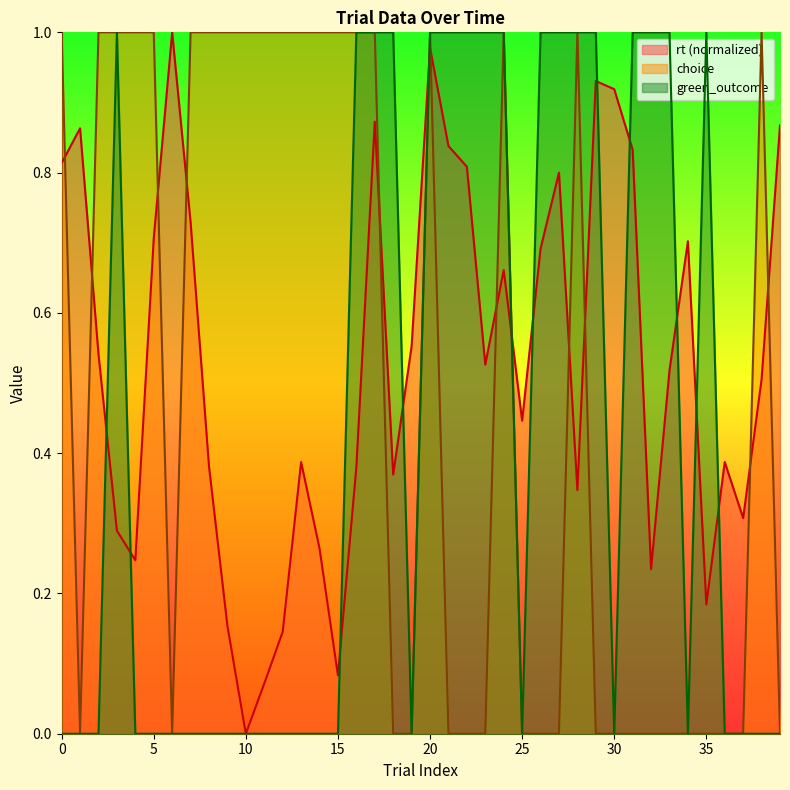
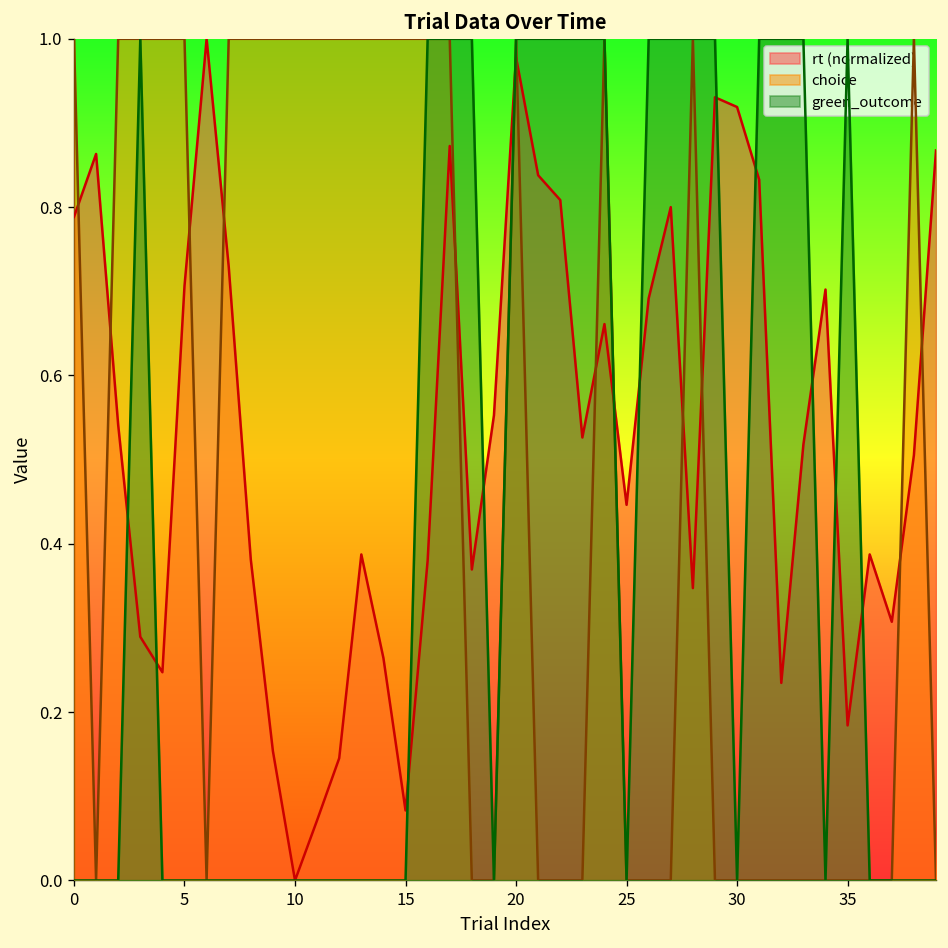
  {
    "rt (normalized)": {
-     "0": 0.81,
+     "0": 0.79,
      "5": 0.71,
      "15": 0.08,
      "20": 0.98,
      "25": 0.45,
      "30": 0.92,
      "35": 0.18
    },
    "choice": {
      "0": 1.00,
      "5": 1.00,
      "10": 1.00,
      "15": 1.00,
      "35": 0.00
    },
    "green_outcome": {
      "0": 0.00,
      "5": 0.00,
      "15": 0.00,
      "35": 1.00
    }
  }
